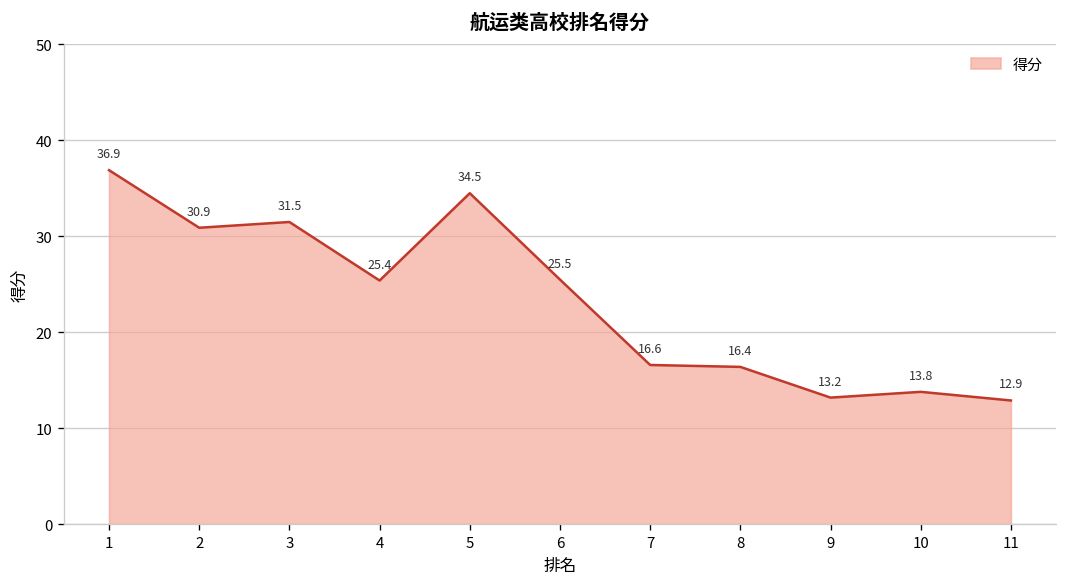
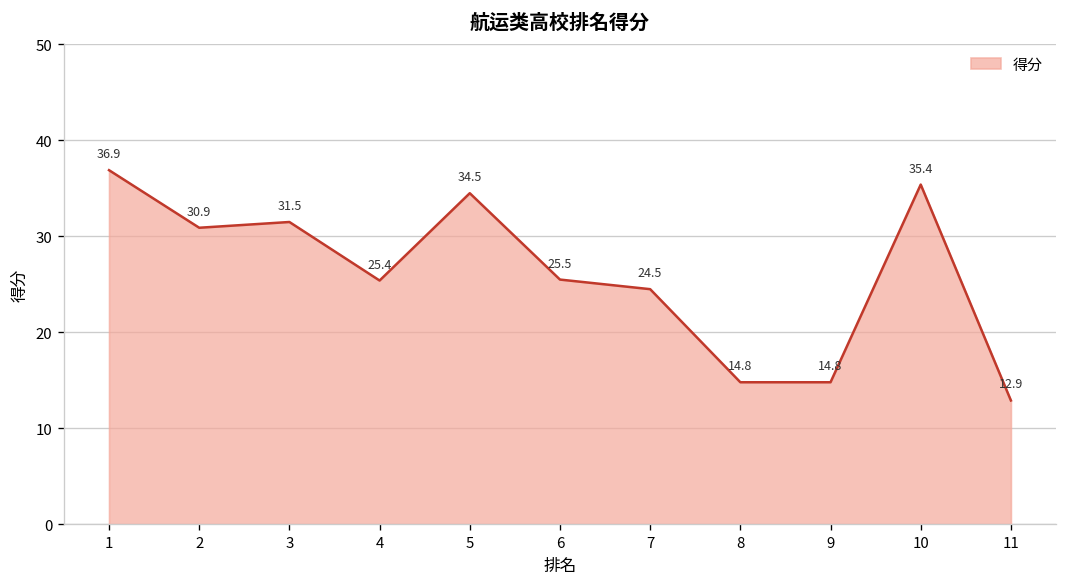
  {
    "1": 36.9,
    "2": 30.9,
    "3": 31.5,
    "4": 25.4,
    "5": 34.5,
    "6": 25.5,
-   "7": 16.6,
-   "8": 16.4,
-   "9": 13.2,
-   "10": 13.8,
+   "7": 24.5,
+   "8": 14.8,
+   "9": 14.8,
+   "10": 35.4,
    "11": 12.9
  }
